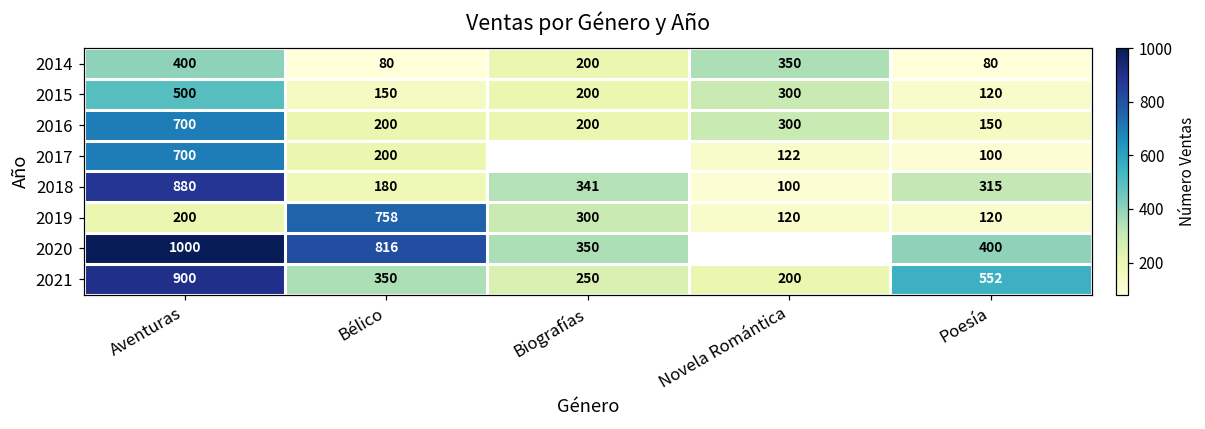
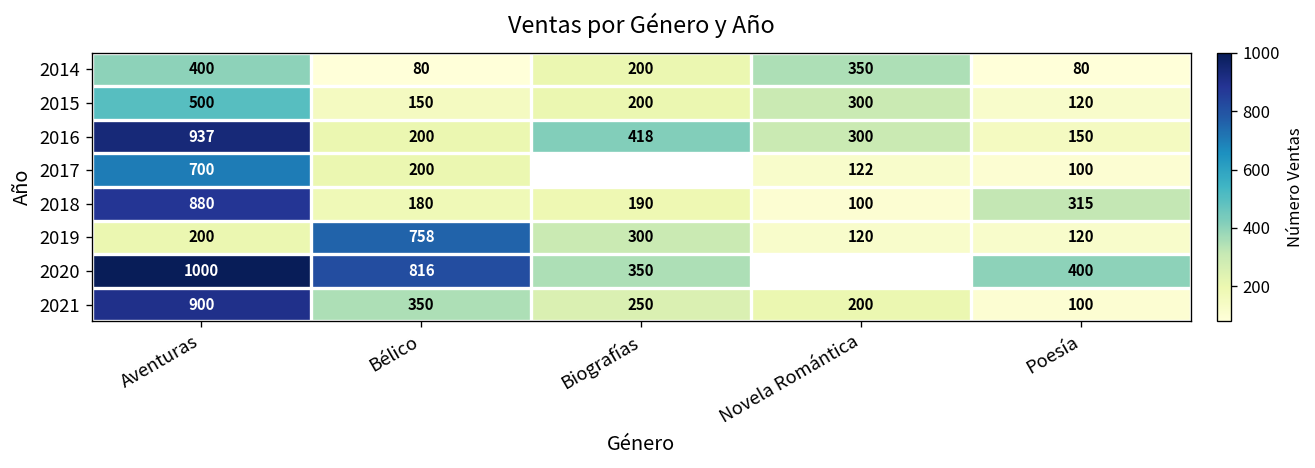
  {
    "2014": {
      "Aventuras": 400,
      "Bélico": 80,
      "Biografías": 200,
      "Novela Romántica": 350,
      "Poesía": 80
    },
    "2015": {
      "Aventuras": 500,
      "Bélico": 150,
      "Biografías": 200,
      "Novela Romántica": 300,
      "Poesía": 120
    },
    "2016": {
-     "Aventuras": 700,
+     "Aventuras": 937,
      "Bélico": 200,
-     "Biografías": 200,
+     "Biografías": 418,
      "Novela Romántica": 300,
      "Poesía": 150
    },
    "2017": {
      "Aventuras": 700,
      "Bélico": 200,
      "Novela Romántica": 122,
      "Poesía": 100
    },
    "2018": {
      "Aventuras": 880,
      "Bélico": 180,
-     "Biografías": 341,
+     "Biografías": 190,
      "Novela Romántica": 100,
      "Poesía": 315
    },
    "2019": {
      "Aventuras": 200,
      "Bélico": 758,
      "Biografías": 300,
      "Novela Romántica": 120,
      "Poesía": 120
    },
    "2020": {
      "Aventuras": 1000,
      "Bélico": 816,
      "Biografías": 350,
      "Poesía": 400
    },
    "2021": {
      "Aventuras": 900,
      "Bélico": 350,
      "Biografías": 250,
      "Novela Romántica": 200,
-     "Poesía": 552
+     "Poesía": 100
    }
  }
